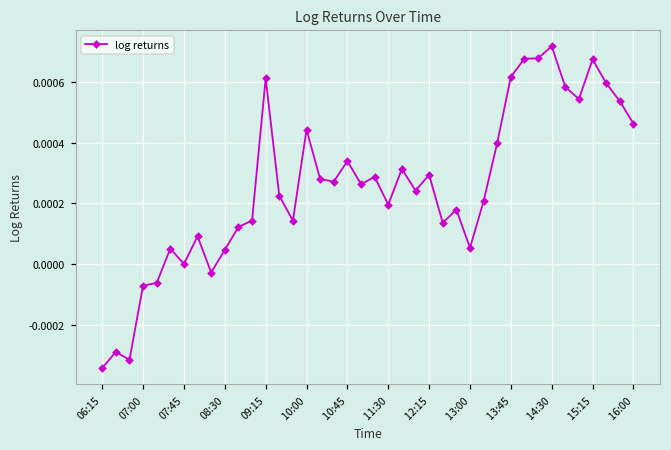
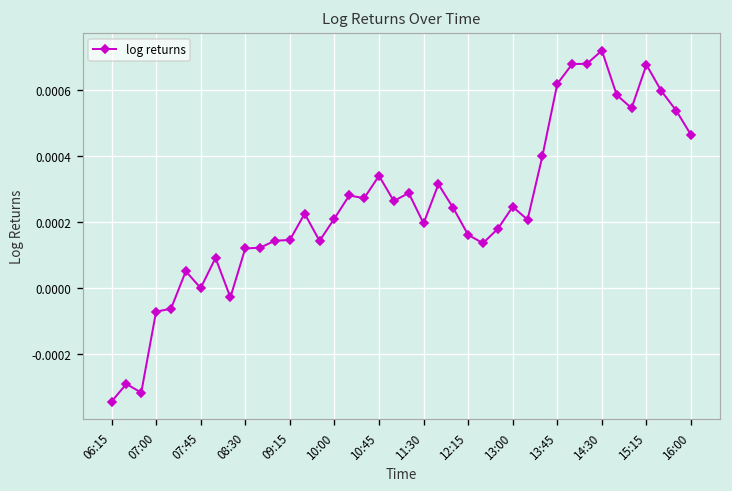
  {
    "06:15": -0.00034,
    "07:00": -0.00007,
    "07:45": 0.00000,
-   "08:30": 0.00005,
-   "09:15": 0.00061,
-   "10:00": 0.00044,
+   "08:30": 0.00012,
+   "09:15": 0.00015,
+   "10:00": 0.00021,
    "10:45": 0.00034,
    "11:30": 0.00020,
-   "12:15": 0.00029,
-   "13:00": 0.00005,
+   "12:15": 0.00016,
+   "13:00": 0.00025,
    "13:45": 0.00062,
    "14:30": 0.00072,
    "15:15": 0.00068,
    "16:00": 0.00046
  }
